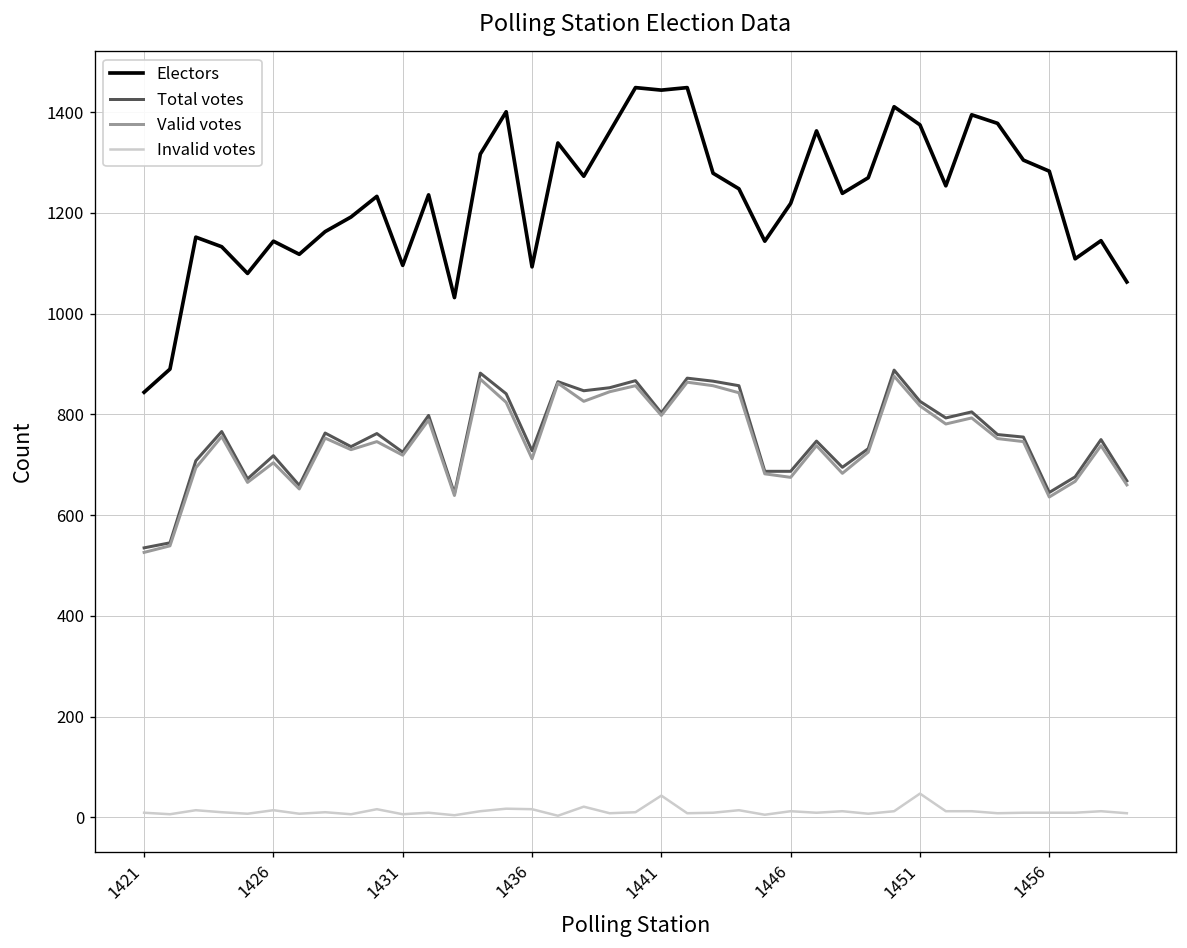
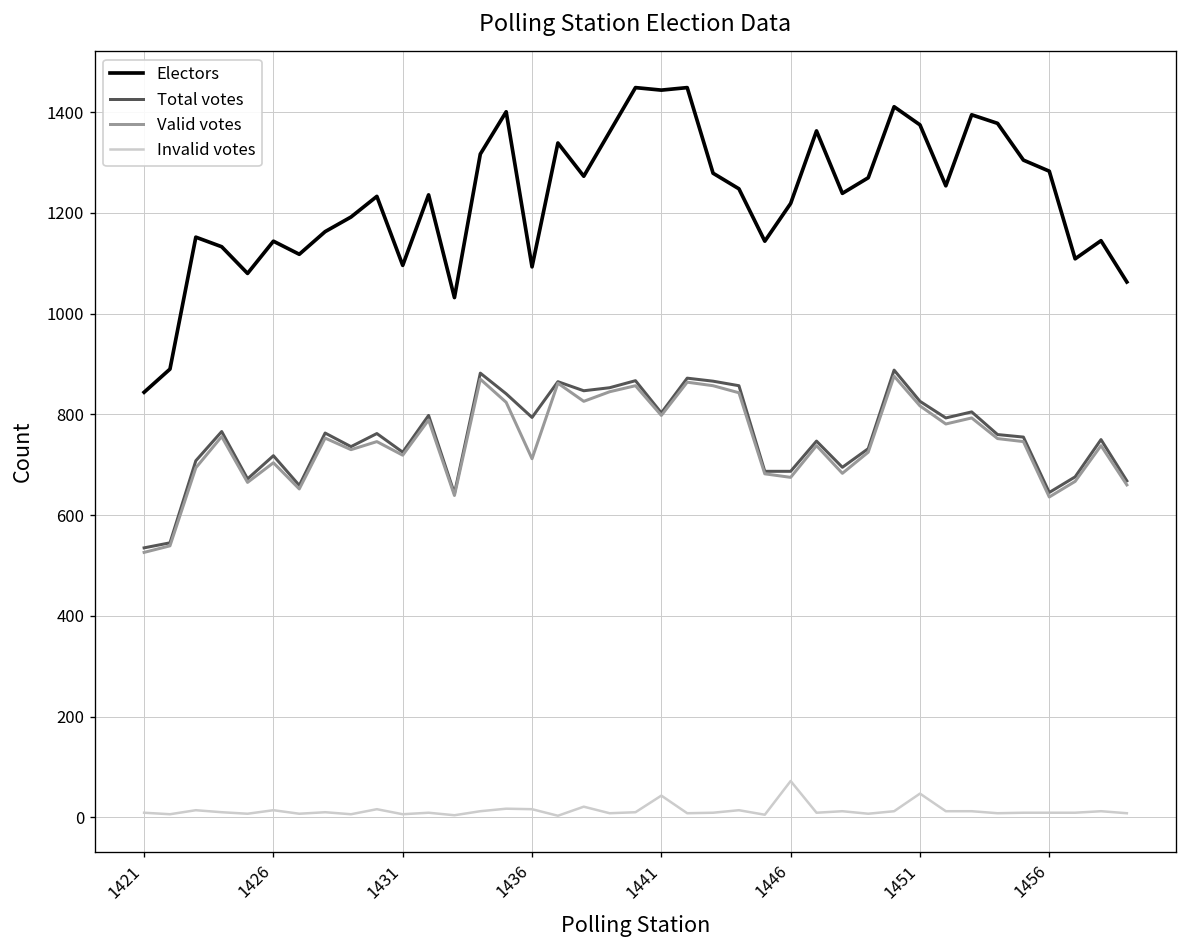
  {
    "Electors": {
      "1421": 840,
      "1426": 1140,
      "1431": 1100,
      "1436": 1090,
      "1441": 1440,
      "1446": 1220,
      "1451": 1380,
      "1456": 1280
    },
    "Total votes": {
      "1421": 540,
      "1426": 720,
-     "1436": 730,
+     "1436": 790,
      "1446": 690,
      "1451": 830,
      "1456": 650
    },
    "Valid votes": {
      "1421": 530,
      "1426": 700,
      "1436": 710,
      "1446": 680,
      "1451": 820,
      "1456": 640
    },
    "Invalid votes": {
      "1421": 10,
      "1426": 10,
      "1431": 10,
      "1436": 20,
      "1441": 40,
-     "1446": 10,
+     "1446": 70,
      "1451": 50,
      "1456": 10
    }
  }
